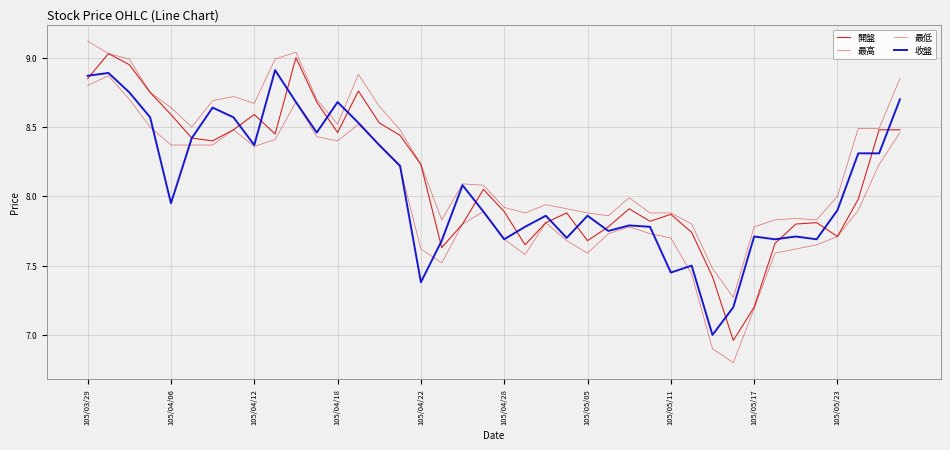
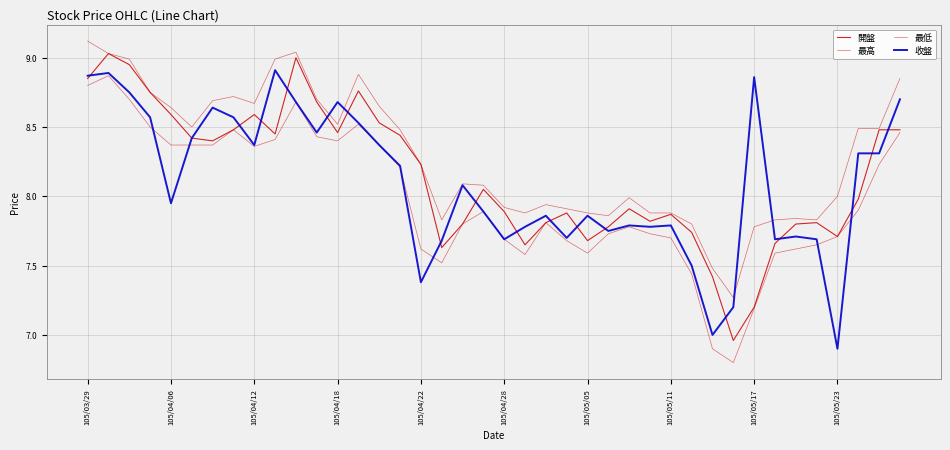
  {
    "收盤": {
      "105/03/29": 8.87,
      "105/04/06": 7.95,
      "105/04/18": 8.68,
      "105/04/22": 7.38,
      "105/05/05": 7.86,
-     "105/05/11": 7.45,
-     "105/05/17": 7.71,
-     "105/05/23": 7.9
+     "105/05/11": 7.79,
+     "105/05/17": 8.86,
+     "105/05/23": 6.9
    }
  }
